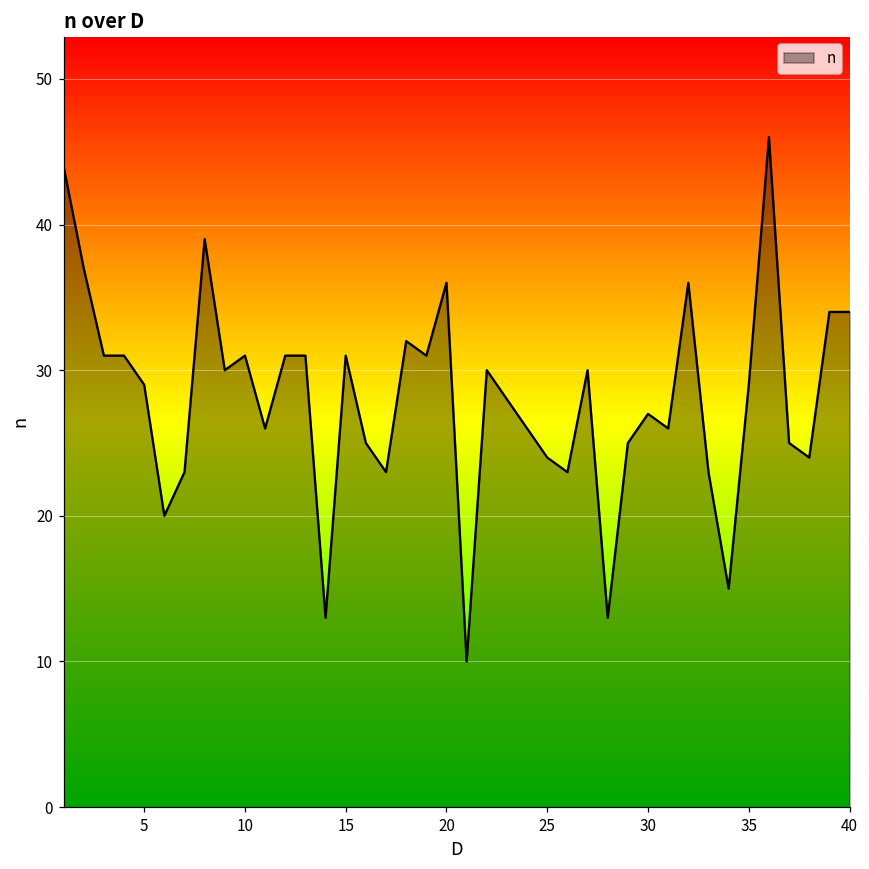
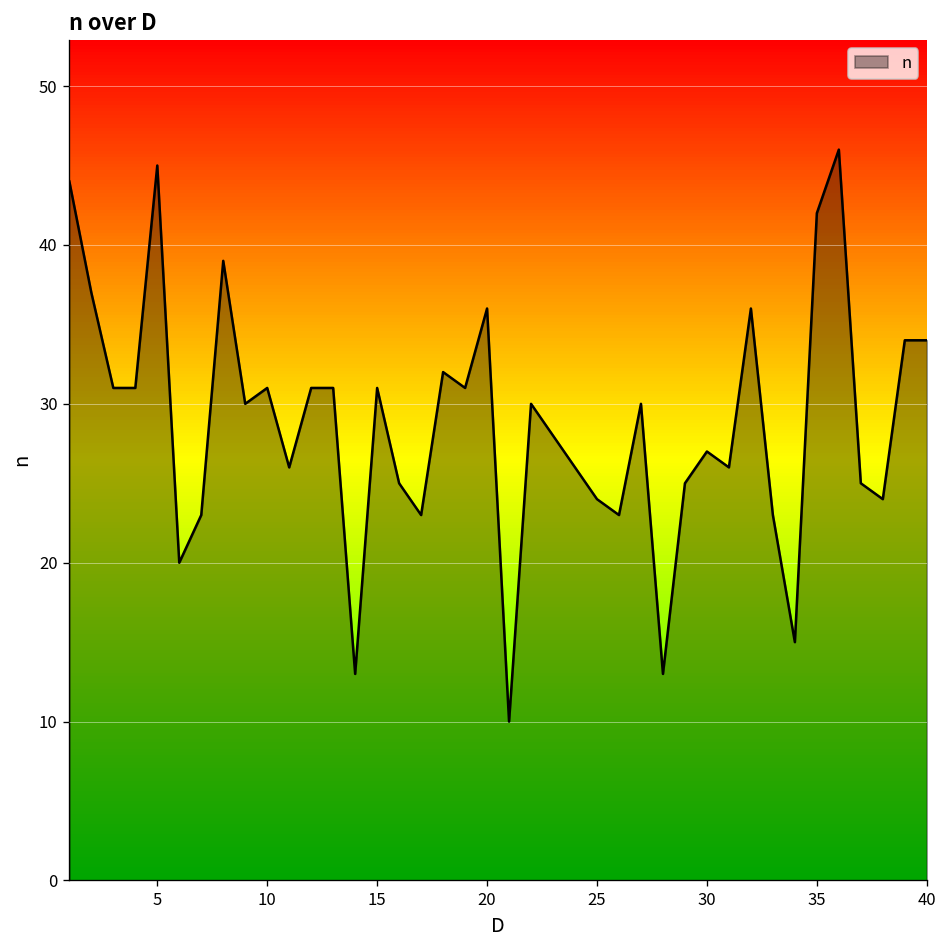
  {
-   "5": 29,
+   "5": 45,
    "10": 31,
    "15": 31,
    "20": 36,
    "25": 24,
    "30": 27,
-   "35": 29,
+   "35": 42,
    "40": 34
  }
